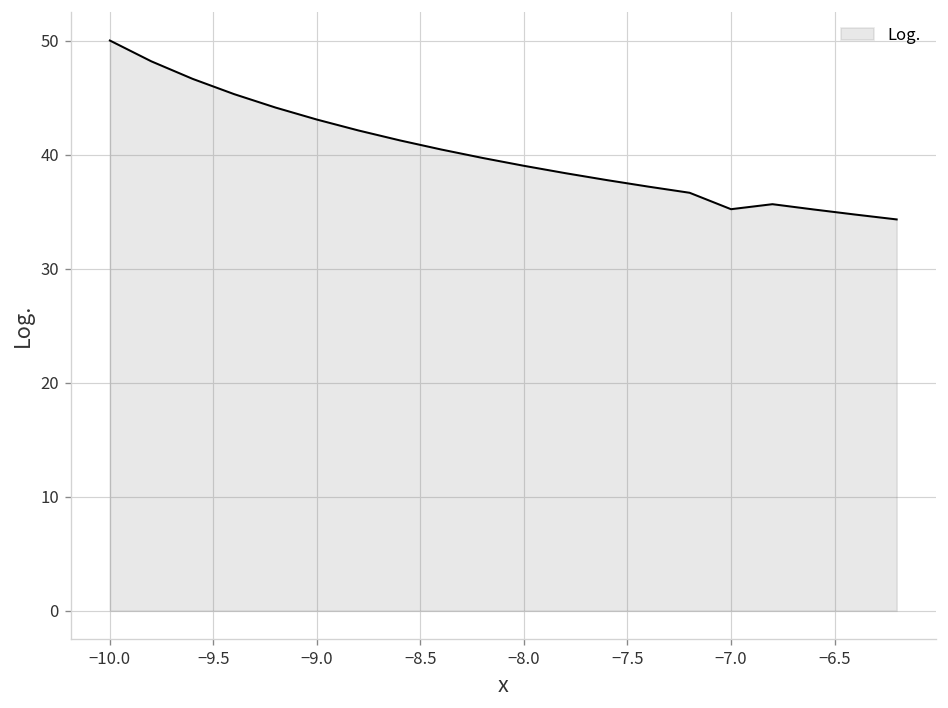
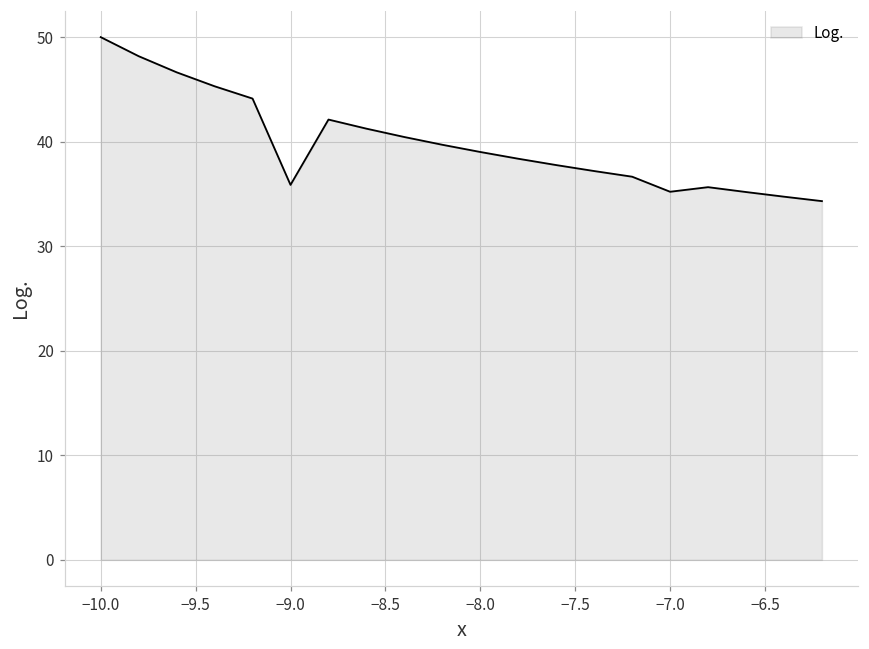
  {
    "−10.0": 50,
-   "−9.0": 43,
+   "−9.0": 36,
    "−8.0": 39,
    "−7.0": 35
  }
